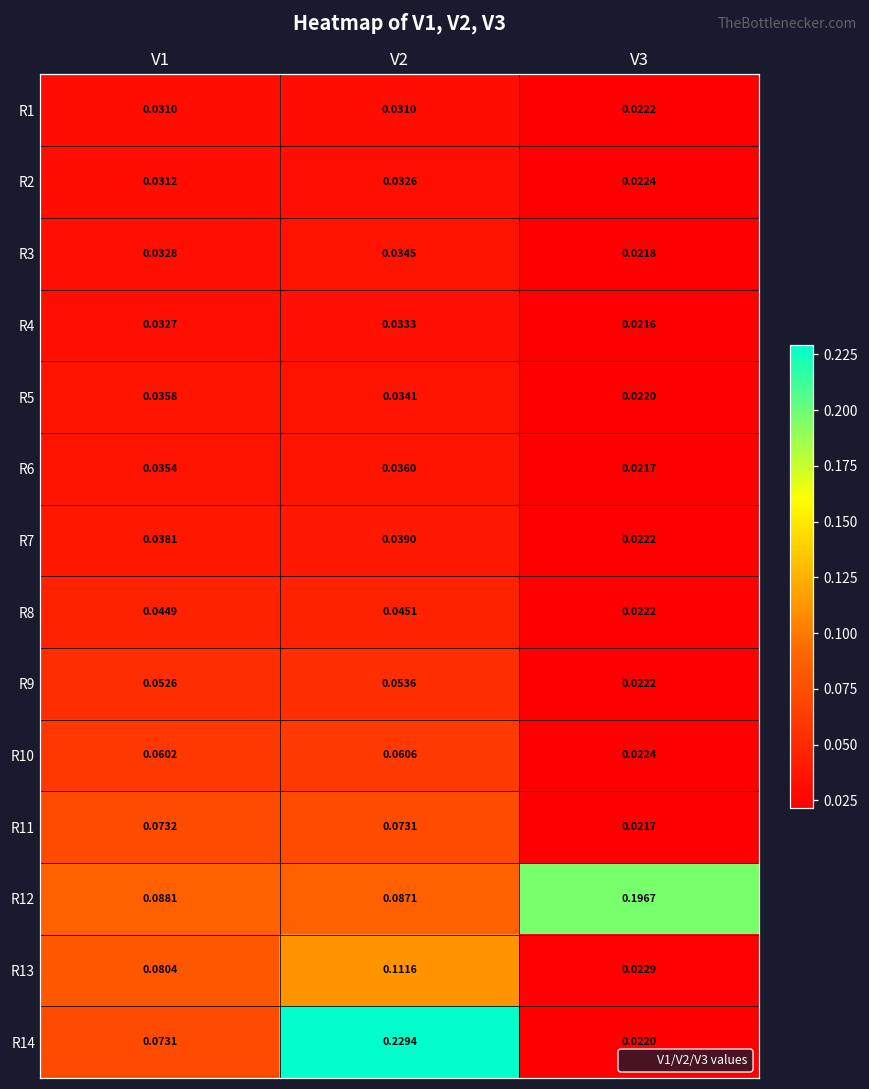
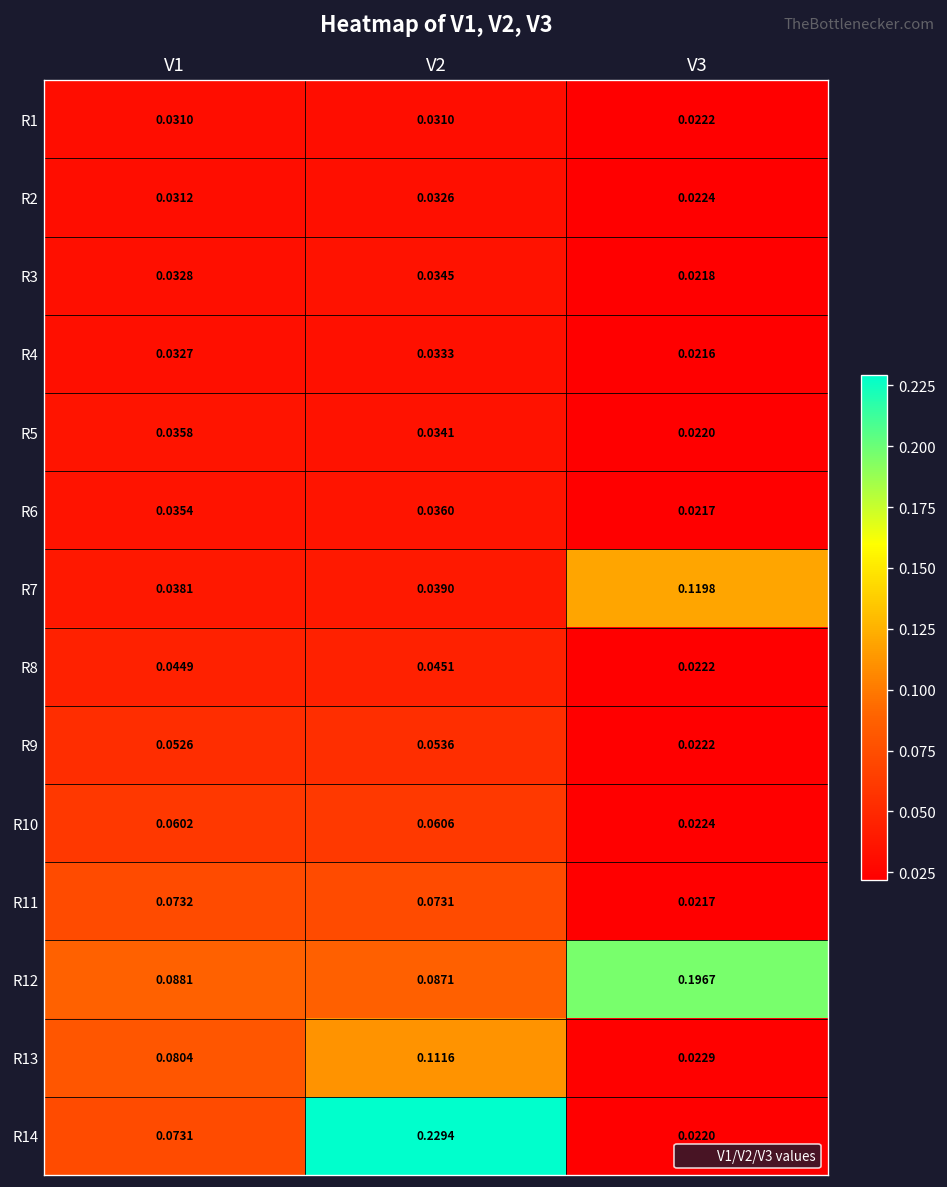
  {
    "R1": {
      "V1": 0.0310,
      "V2": 0.0310,
      "V3": 0.0222
    },
    "R2": {
      "V1": 0.0312,
      "V2": 0.0326,
      "V3": 0.0224
    },
    "R3": {
      "V1": 0.0328,
      "V2": 0.0345,
      "V3": 0.0218
    },
    "R4": {
      "V1": 0.0327,
      "V2": 0.0333,
      "V3": 0.0216
    },
    "R5": {
      "V1": 0.0358,
      "V2": 0.0341,
      "V3": 0.0220
    },
    "R6": {
      "V1": 0.0354,
      "V2": 0.0360,
      "V3": 0.0217
    },
    "R7": {
      "V1": 0.0381,
      "V2": 0.0390,
-     "V3": 0.0222
+     "V3": 0.1198
    },
    "R8": {
      "V1": 0.0449,
      "V2": 0.0451,
      "V3": 0.0222
    },
    "R9": {
      "V1": 0.0526,
      "V2": 0.0536,
      "V3": 0.0222
    },
    "R10": {
      "V1": 0.0602,
      "V2": 0.0606,
      "V3": 0.0224
    },
    "R11": {
      "V1": 0.0732,
      "V2": 0.0731,
      "V3": 0.0217
    },
    "R12": {
      "V1": 0.0881,
      "V2": 0.0871,
      "V3": 0.1967
    },
    "R13": {
      "V1": 0.0804,
      "V2": 0.1116,
      "V3": 0.0229
    },
    "R14": {
      "V1": 0.0731,
      "V2": 0.2294,
      "V3": 0.0220
    }
  }
